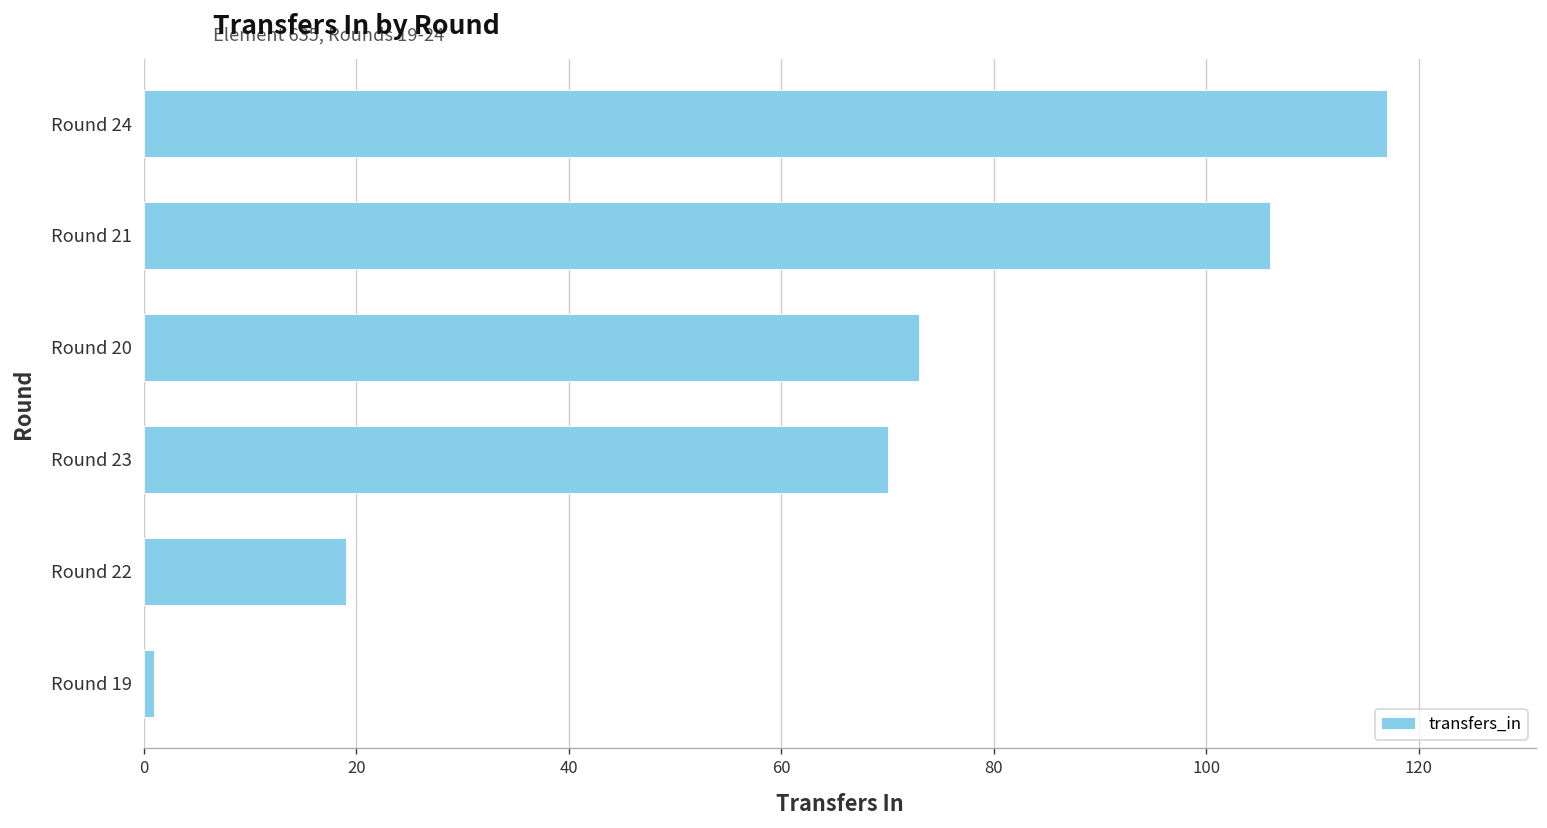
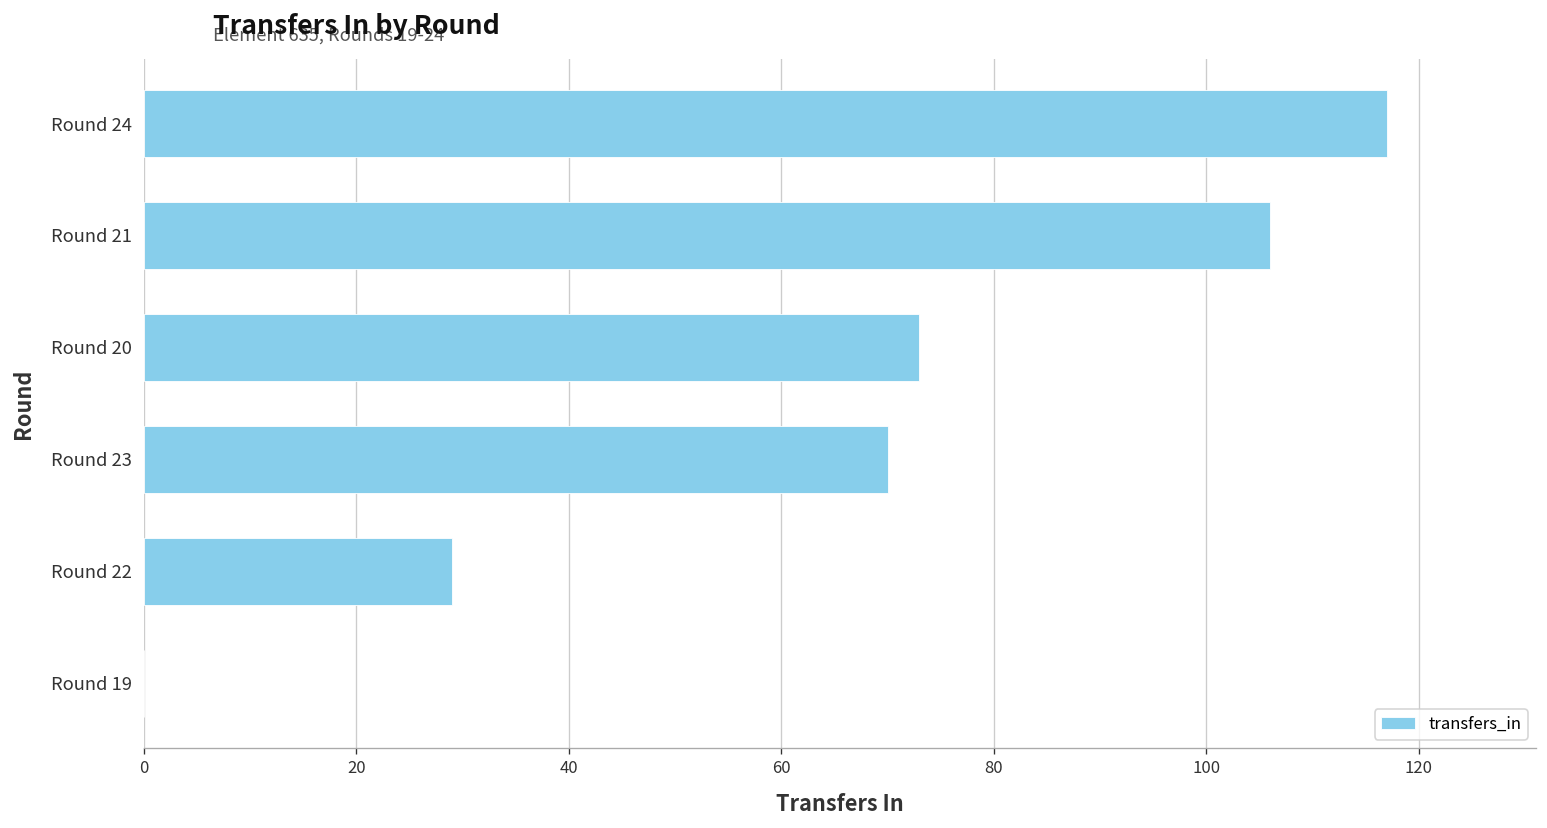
  {
    "Round 24": 117,
    "Round 21": 106,
    "Round 20": 73,
    "Round 23": 70,
-   "Round 22": 19,
-   "Round 19": 1
+   "Round 22": 29,
+   "Round 19": 0
  }
